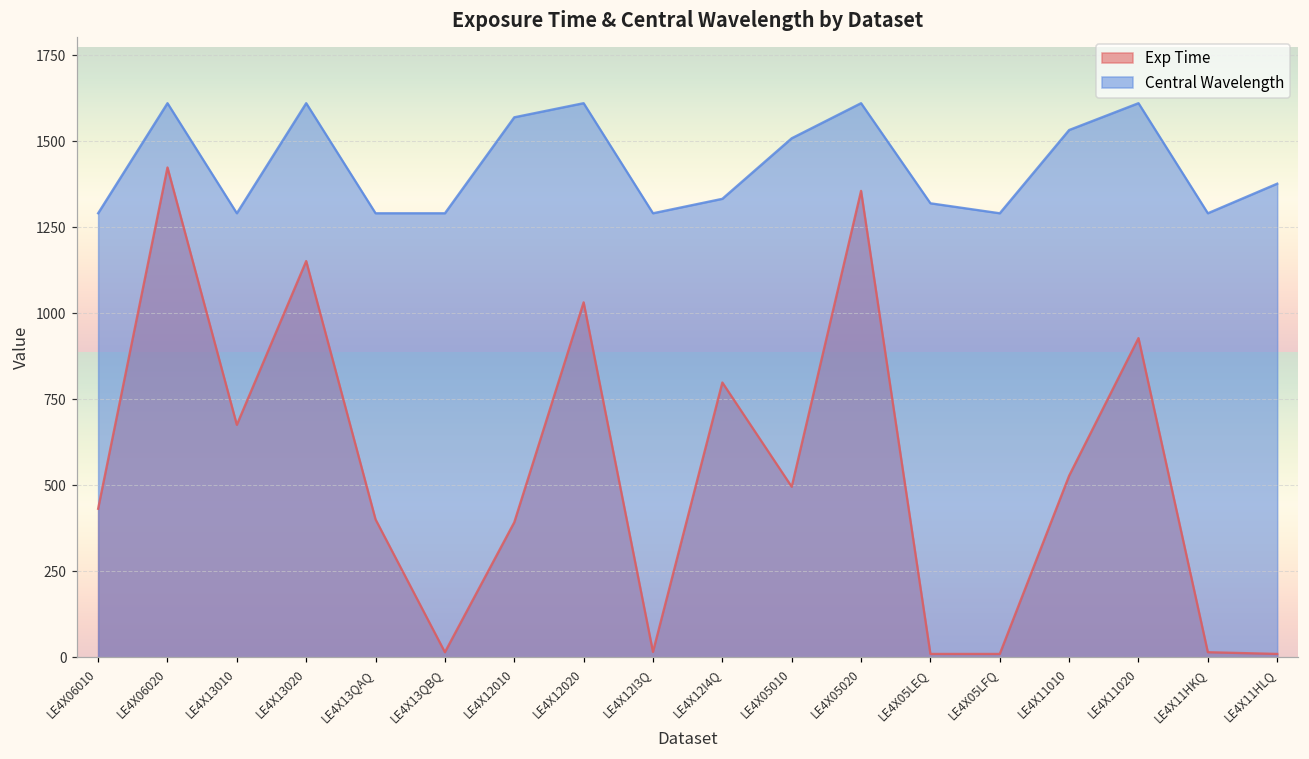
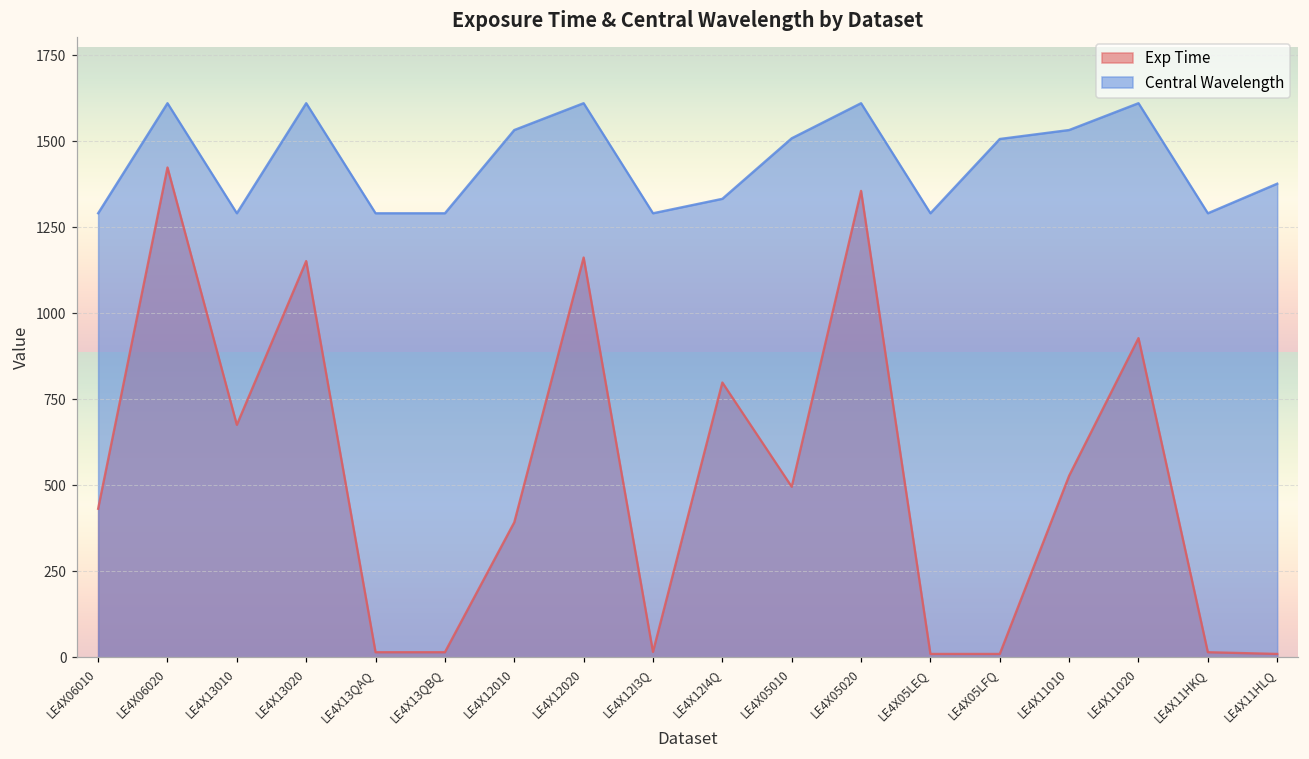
  {
    "Exp Time": {
      "LE4X06010": 430,
      "LE4X06020": 1420,
      "LE4X13010": 680,
      "LE4X13020": 1150,
-     "LE4X13QAQ": 400,
+     "LE4X13QAQ": 20,
      "LE4X13QBQ": 20,
      "LE4X12010": 390,
-     "LE4X12020": 1030,
+     "LE4X12020": 1160,
      "LE4X12I3Q": 20,
      "LE4X12I4Q": 800,
      "LE4X05010": 500,
      "LE4X05020": 1360,
      "LE4X05LEQ": 10,
      "LE4X05LFQ": 10,
      "LE4X11010": 530,
      "LE4X11020": 930,
      "LE4X11HKQ": 20,
      "LE4X11HLQ": 10
    },
    "Central Wavelength": {
      "LE4X06010": 1290,
      "LE4X06020": 1610,
      "LE4X13010": 1290,
      "LE4X13020": 1610,
      "LE4X13QAQ": 1290,
      "LE4X13QBQ": 1290,
-     "LE4X12010": 1570,
+     "LE4X12010": 1530,
      "LE4X12020": 1610,
      "LE4X12I3Q": 1290,
      "LE4X12I4Q": 1330,
      "LE4X05010": 1510,
      "LE4X05020": 1610,
-     "LE4X05LEQ": 1320,
-     "LE4X05LFQ": 1290,
+     "LE4X05LEQ": 1290,
+     "LE4X05LFQ": 1510,
      "LE4X11010": 1530,
      "LE4X11020": 1610,
      "LE4X11HKQ": 1290,
      "LE4X11HLQ": 1380
    }
  }
